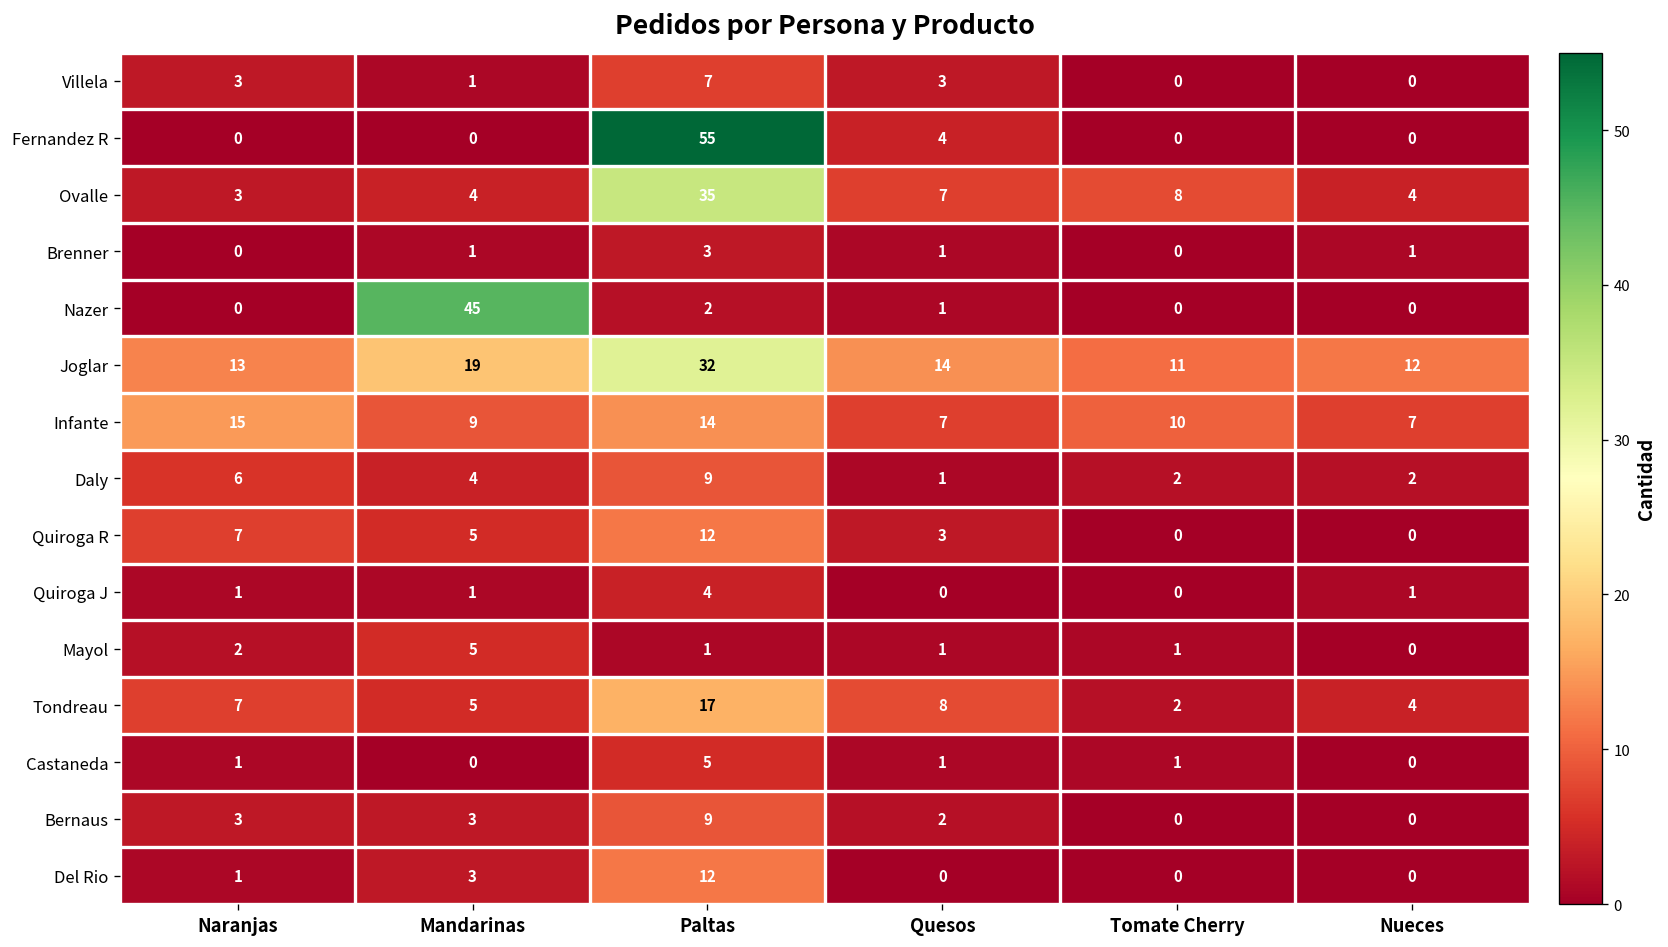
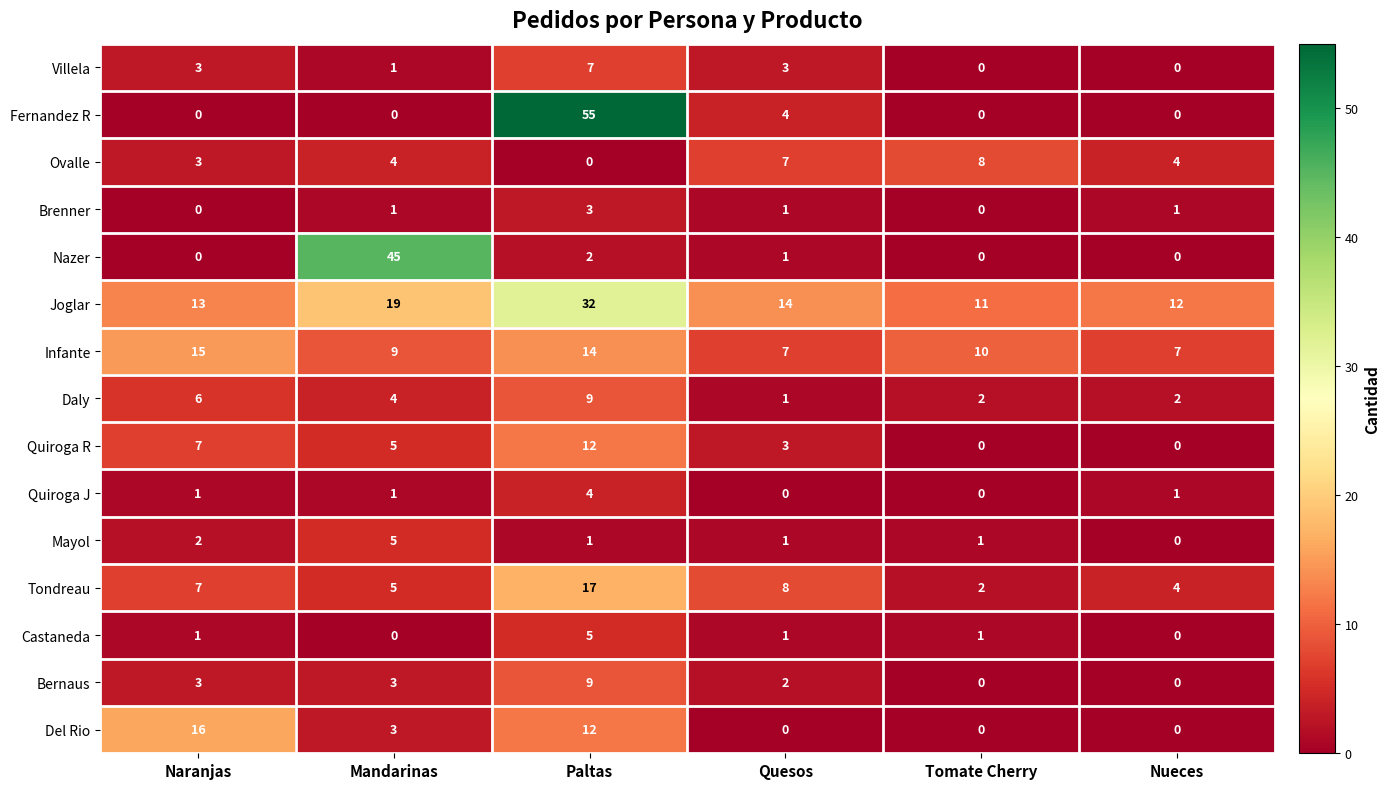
  {
    "Villela": {
      "Naranjas": 3,
      "Mandarinas": 1,
      "Paltas": 7,
      "Quesos": 3,
      "Tomate Cherry": 0,
      "Nueces": 0
    },
    "Fernandez R": {
      "Naranjas": 0,
      "Mandarinas": 0,
      "Paltas": 55,
      "Quesos": 4,
      "Tomate Cherry": 0,
      "Nueces": 0
    },
    "Ovalle": {
      "Naranjas": 3,
      "Mandarinas": 4,
-     "Paltas": 35,
+     "Paltas": 0,
      "Quesos": 7,
      "Tomate Cherry": 8,
      "Nueces": 4
    },
    "Brenner": {
      "Naranjas": 0,
      "Mandarinas": 1,
      "Paltas": 3,
      "Quesos": 1,
      "Tomate Cherry": 0,
      "Nueces": 1
    },
    "Nazer": {
      "Naranjas": 0,
      "Mandarinas": 45,
      "Paltas": 2,
      "Quesos": 1,
      "Tomate Cherry": 0,
      "Nueces": 0
    },
    "Joglar": {
      "Naranjas": 13,
      "Mandarinas": 19,
      "Paltas": 32,
      "Quesos": 14,
      "Tomate Cherry": 11,
      "Nueces": 12
    },
    "Infante": {
      "Naranjas": 15,
      "Mandarinas": 9,
      "Paltas": 14,
      "Quesos": 7,
      "Tomate Cherry": 10,
      "Nueces": 7
    },
    "Daly": {
      "Naranjas": 6,
      "Mandarinas": 4,
      "Paltas": 9,
      "Quesos": 1,
      "Tomate Cherry": 2,
      "Nueces": 2
    },
    "Quiroga R": {
      "Naranjas": 7,
      "Mandarinas": 5,
      "Paltas": 12,
      "Quesos": 3,
      "Tomate Cherry": 0,
      "Nueces": 0
    },
    "Quiroga J": {
      "Naranjas": 1,
      "Mandarinas": 1,
      "Paltas": 4,
      "Quesos": 0,
      "Tomate Cherry": 0,
      "Nueces": 1
    },
    "Mayol": {
      "Naranjas": 2,
      "Mandarinas": 5,
      "Paltas": 1,
      "Quesos": 1,
      "Tomate Cherry": 1,
      "Nueces": 0
    },
    "Tondreau": {
      "Naranjas": 7,
      "Mandarinas": 5,
      "Paltas": 17,
      "Quesos": 8,
      "Tomate Cherry": 2,
      "Nueces": 4
    },
    "Castaneda": {
      "Naranjas": 1,
      "Mandarinas": 0,
      "Paltas": 5,
      "Quesos": 1,
      "Tomate Cherry": 1,
      "Nueces": 0
    },
    "Bernaus": {
      "Naranjas": 3,
      "Mandarinas": 3,
      "Paltas": 9,
      "Quesos": 2,
      "Tomate Cherry": 0,
      "Nueces": 0
    },
    "Del Rio": {
-     "Naranjas": 1,
+     "Naranjas": 16,
      "Mandarinas": 3,
      "Paltas": 12,
      "Quesos": 0,
      "Tomate Cherry": 0,
      "Nueces": 0
    }
  }
